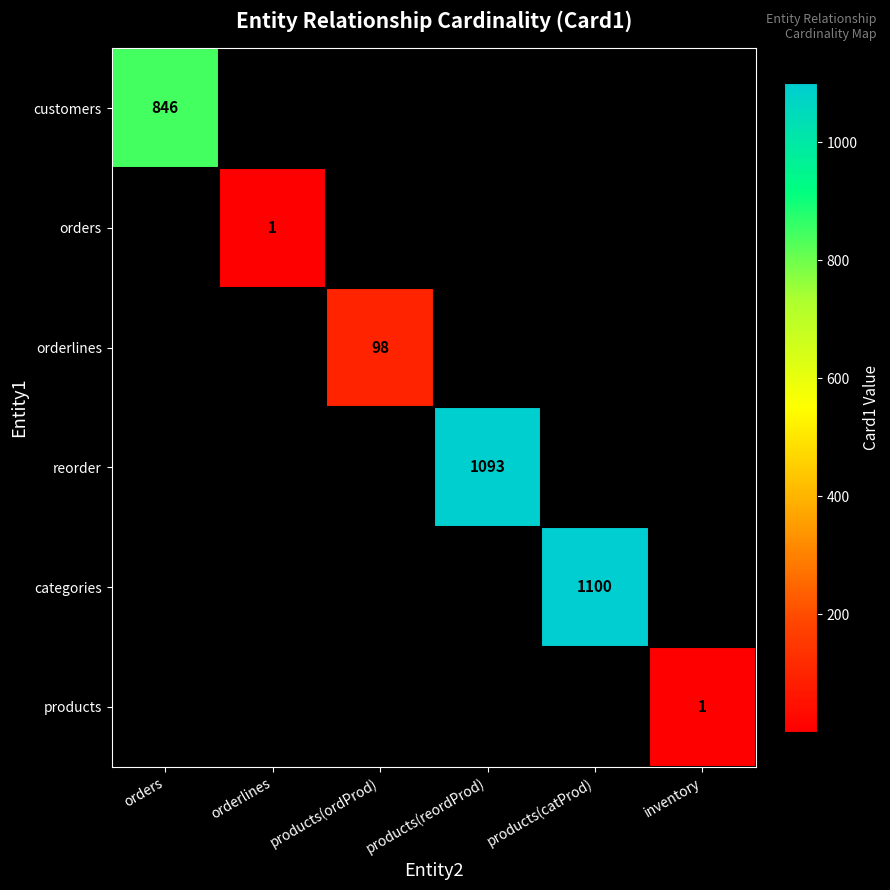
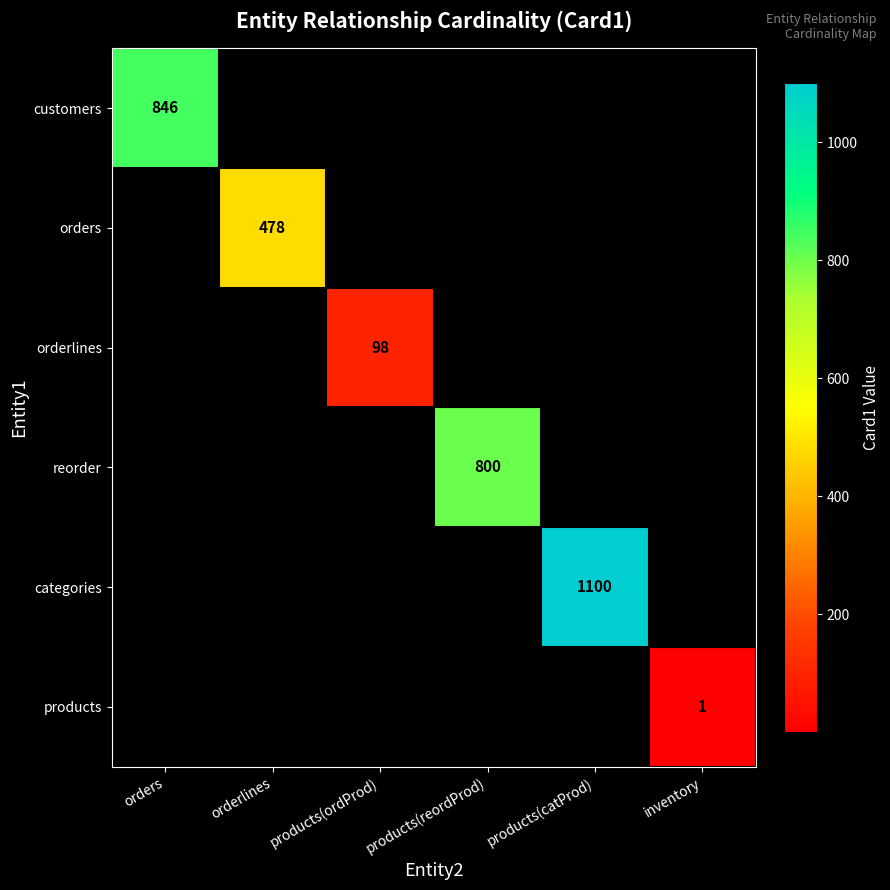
  {
    "customers": {
      "orders": 846
    },
    "orders": {
-     "orderlines": 1
+     "orderlines": 478
    },
    "orderlines": {
      "products(ordProd)": 98
    },
    "reorder": {
-     "products(reordProd)": 1093
+     "products(reordProd)": 800
    },
    "categories": {
      "products(catProd)": 1100
    },
    "products": {
      "inventory": 1
    }
  }
